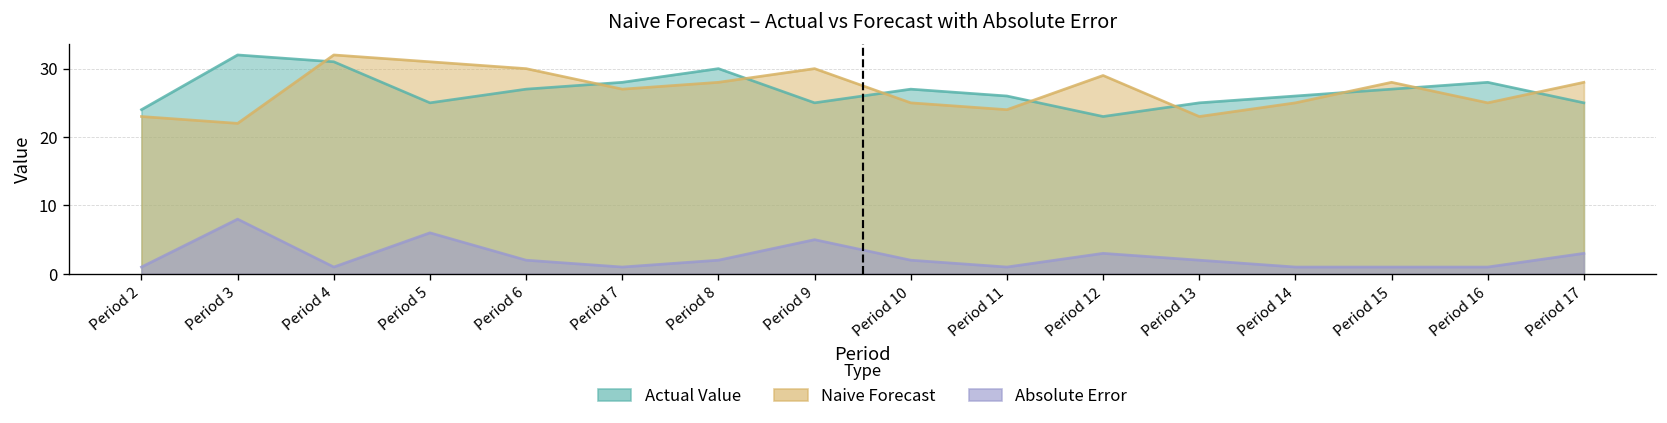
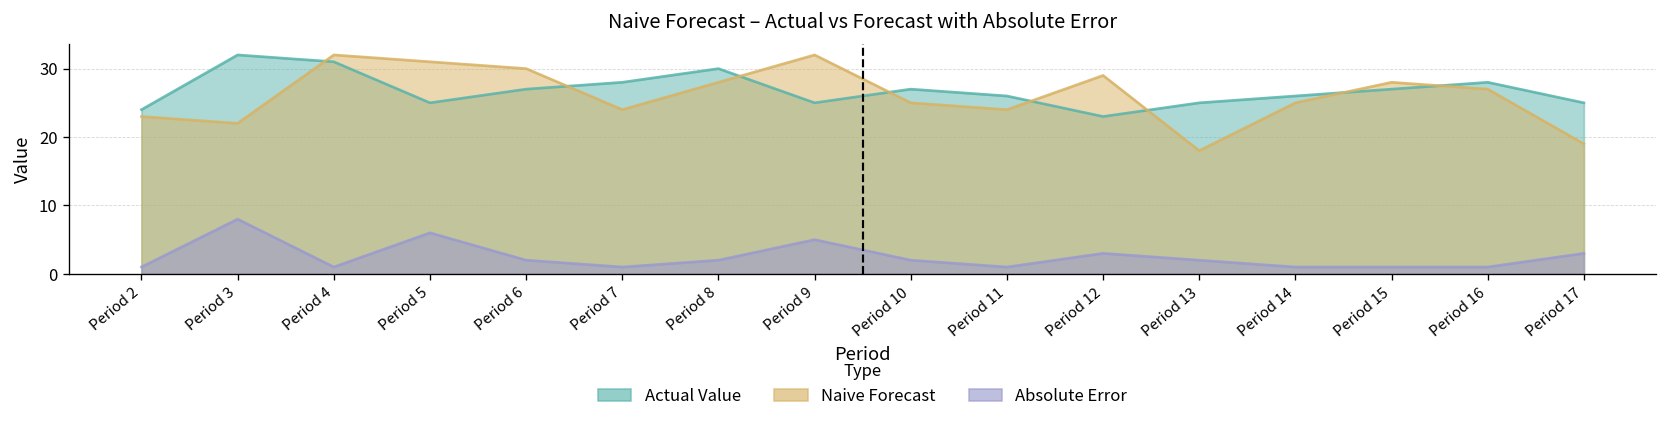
  {
    "Naive Forecast": {
      "Period 2": 23,
      "Period 3": 22,
      "Period 4": 32,
      "Period 5": 31,
      "Period 6": 30,
-     "Period 7": 27,
+     "Period 7": 24,
      "Period 8": 28,
-     "Period 9": 30,
+     "Period 9": 32,
      "Period 10": 25,
      "Period 11": 24,
      "Period 12": 29,
-     "Period 13": 23,
+     "Period 13": 18,
      "Period 14": 25,
      "Period 15": 28,
-     "Period 16": 25,
-     "Period 17": 28
+     "Period 16": 27,
+     "Period 17": 19
    }
  }
